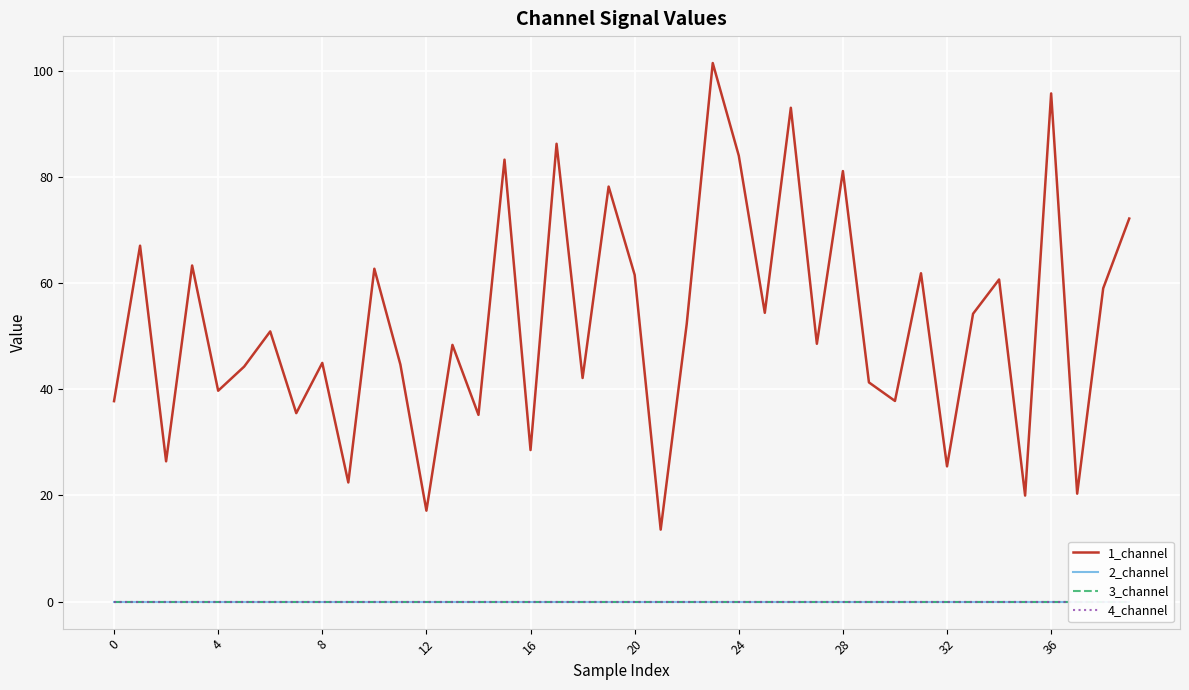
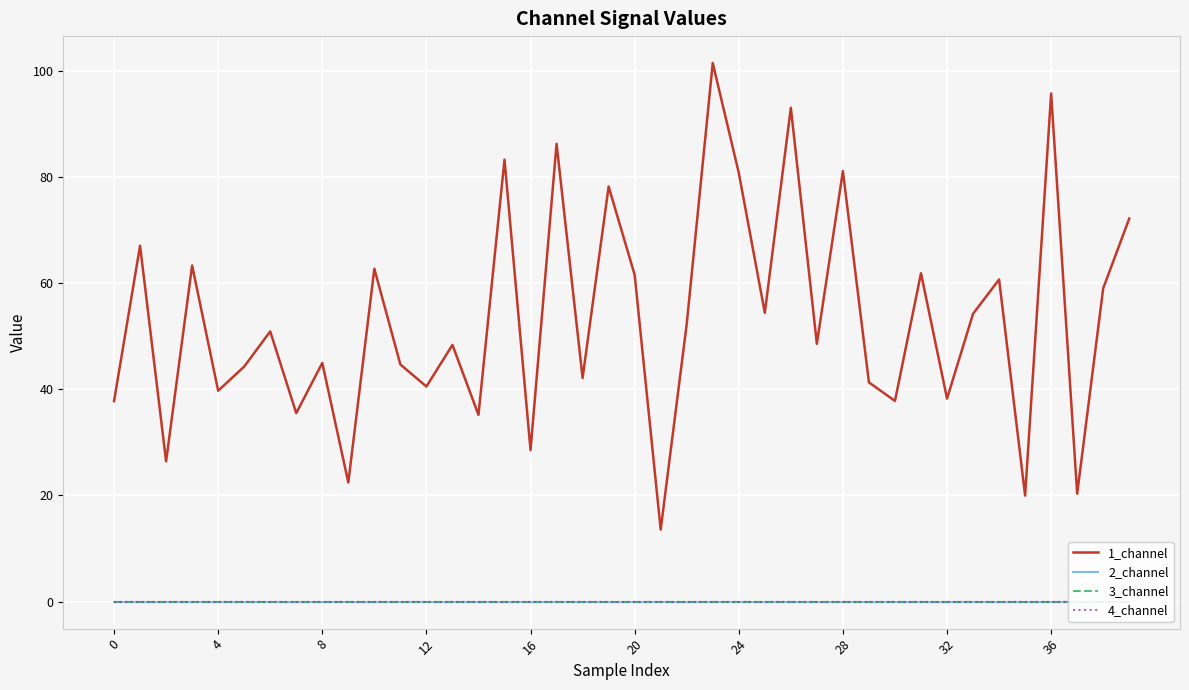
  {
    "1_channel": {
      "0": 38,
      "4": 40,
      "8": 45,
-     "12": 17,
+     "12": 41,
      "16": 29,
      "20": 62,
-     "24": 84,
+     "24": 81,
      "28": 81,
-     "32": 25,
+     "32": 38,
      "36": 96
    },
    "4_channel": {
      "0": 0,
      "4": 0,
      "8": 0,
      "12": 0,
      "16": 0,
      "20": 0,
      "24": 0,
      "28": 0,
      "32": 0,
      "36": 0
    }
  }
